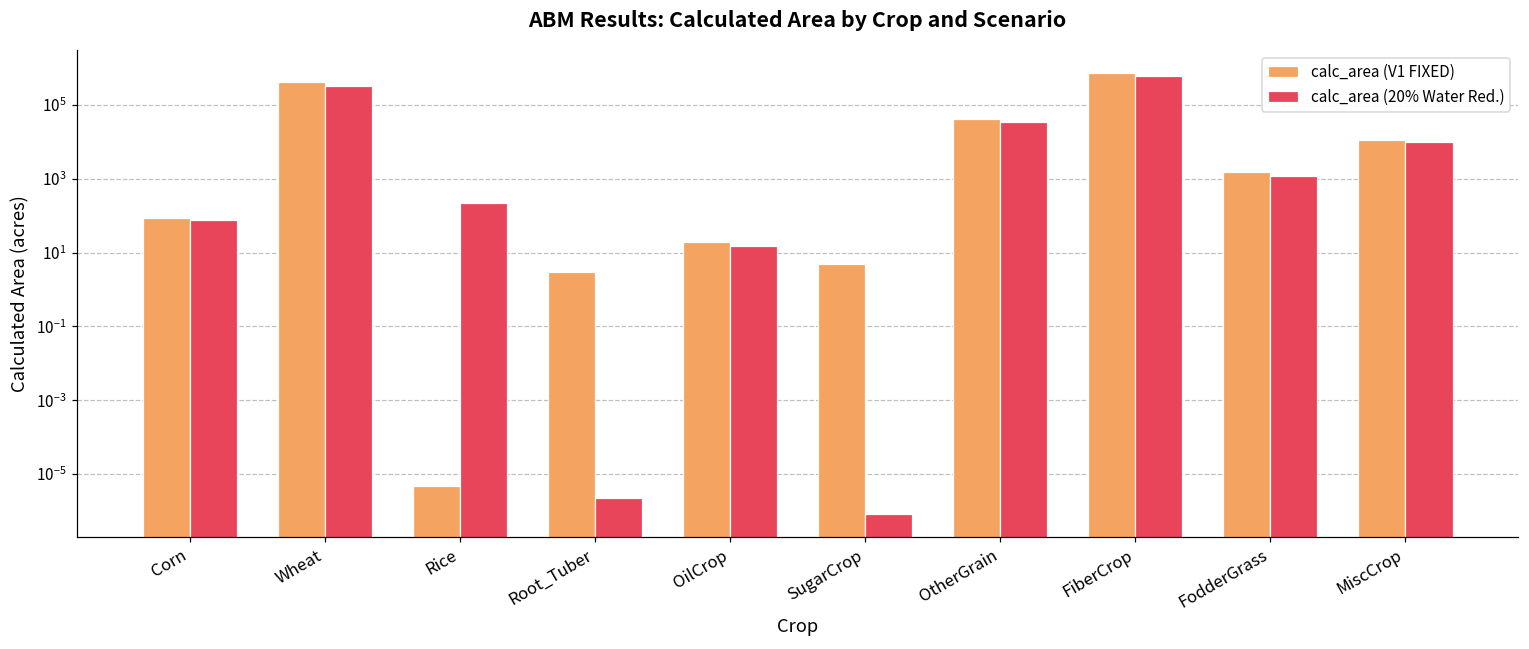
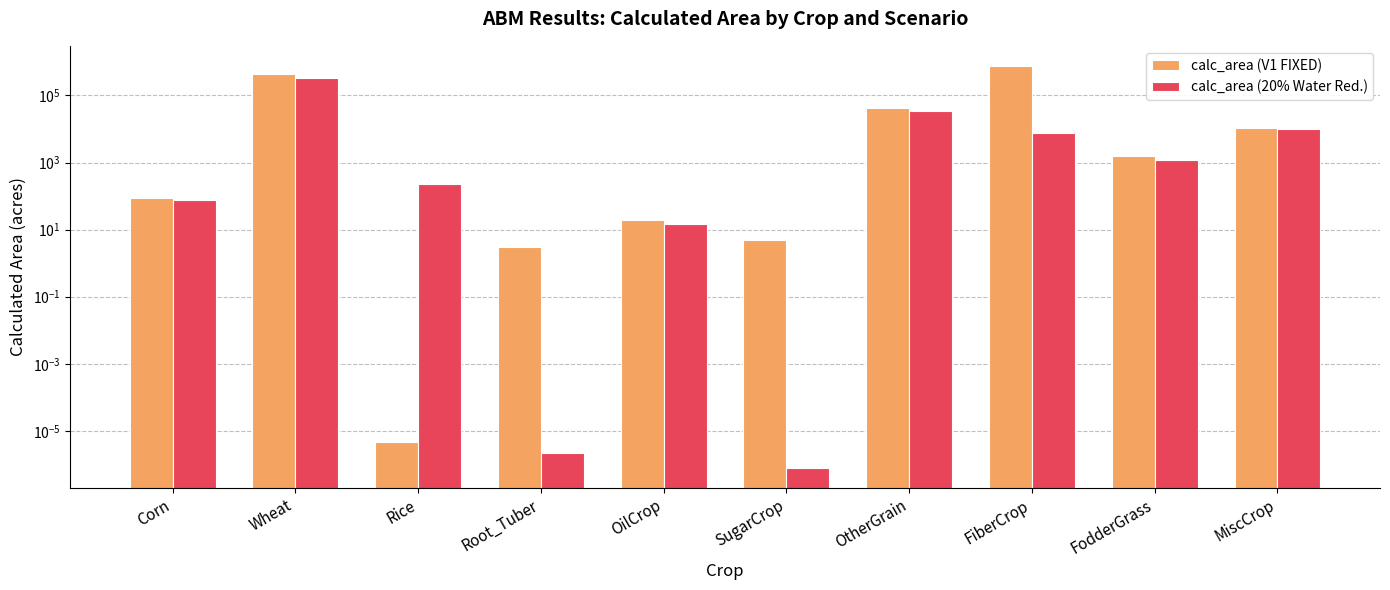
  {
    "calc_area (V1 FIXED)": {
      "Corn": 90,
      "Wheat": 400000,
      "Rice": 0.000005,
      "Root_Tuber": 3,
      "OilCrop": 20,
      "SugarCrop": 5,
      "OtherGrain": 40000,
      "FiberCrop": 800000,
      "FodderGrass": 2000,
      "MiscCrop": 11000
    },
    "calc_area (20% Water Red.)": {
      "Corn": 80,
      "Wheat": 300000,
      "Rice": 200,
      "Root_Tuber": 0.000002,
      "OilCrop": 20,
      "SugarCrop": 0.0000008,
      "OtherGrain": 30000,
-     "FiberCrop": 600000,
+     "FiberCrop": 8000,
      "FodderGrass": 1200,
      "MiscCrop": 10000
    }
  }
